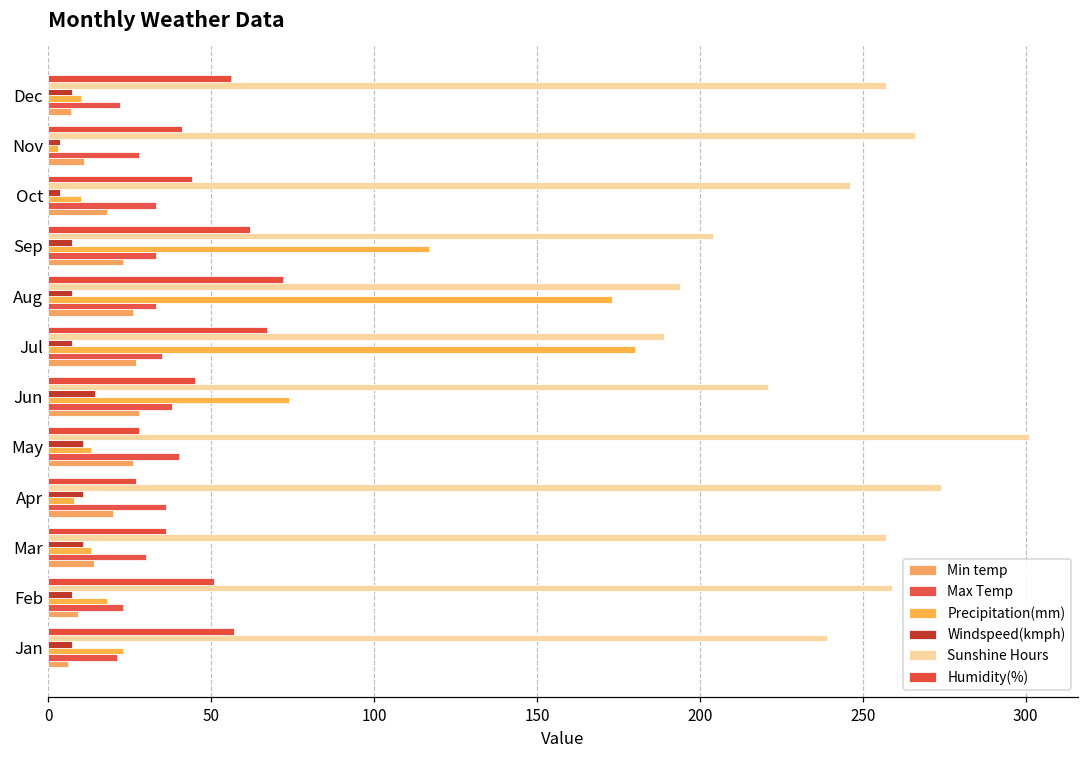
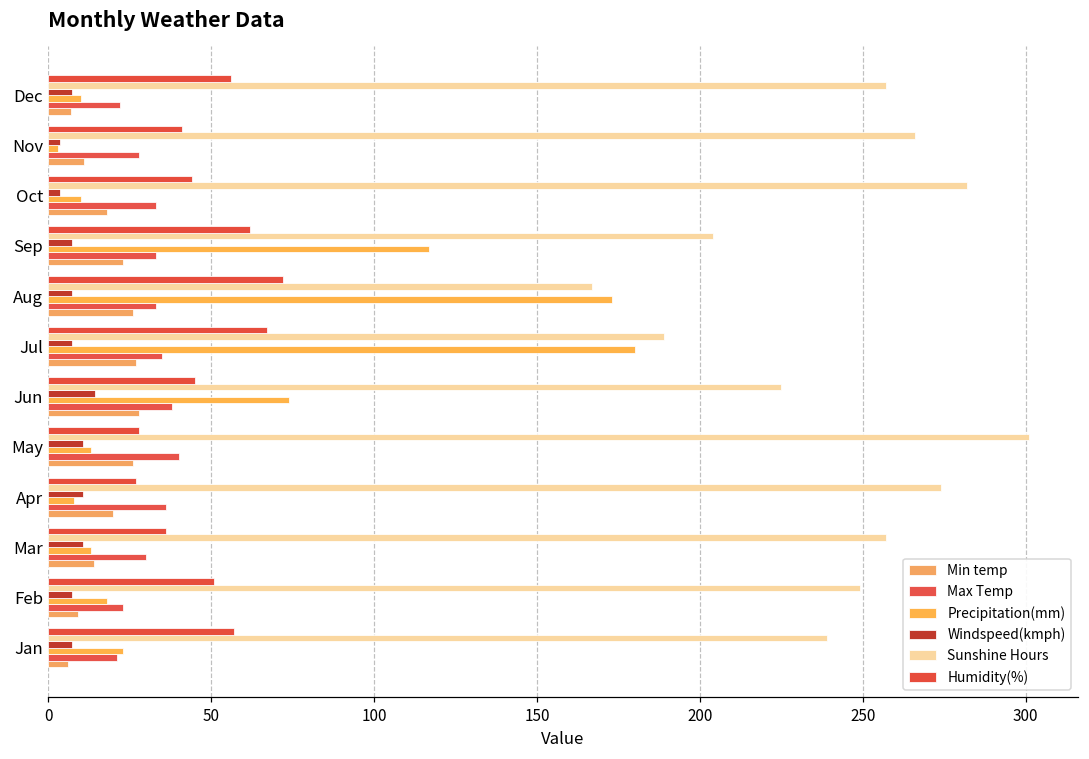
  {
    "Sunshine Hours": {
      "Dec": 257,
      "Nov": 266,
-     "Oct": 246,
+     "Oct": 282,
      "Sep": 204,
-     "Aug": 194,
+     "Aug": 167,
      "Jul": 189,
-     "Jun": 221,
+     "Jun": 225,
      "May": 301,
      "Apr": 274,
      "Mar": 257,
-     "Feb": 259,
+     "Feb": 249,
      "Jan": 239
    }
  }
